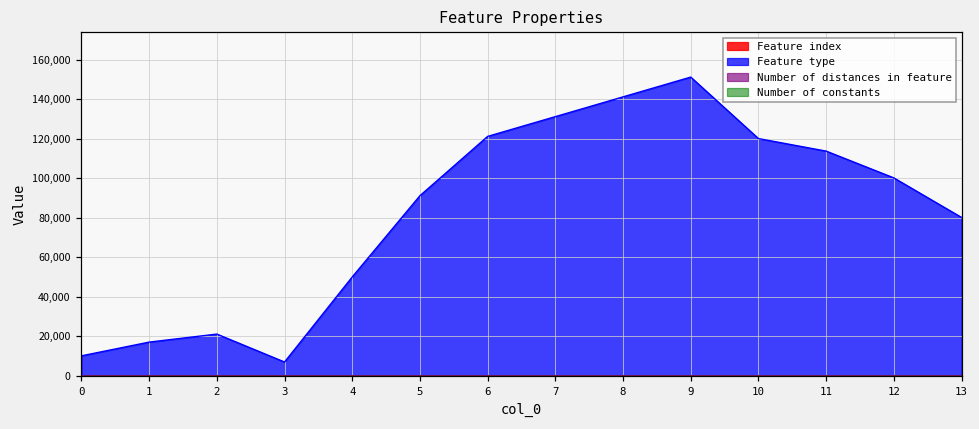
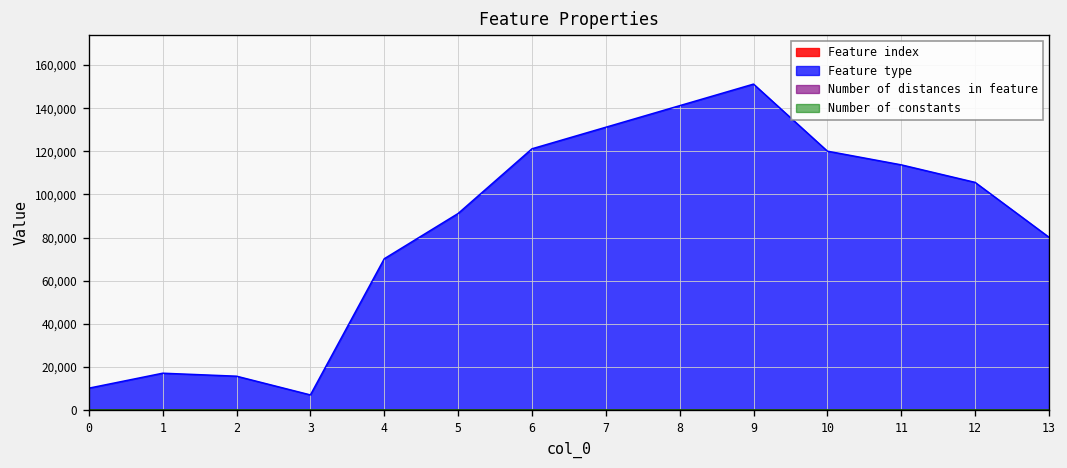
  {
    "Number of constants": {
      "0": "0",
      "1": "0",
      "2": "0",
      "3": "0",
      "4": "0",
      "5": "0",
      "6": "0",
      "7": "0",
      "8": "0",
      "9": "0",
      "10": "0",
      "11": "0",
      "12": "0",
      "13": "0"
    },
    "Feature type": {
      "0": "10,000",
      "1": "17,000",
-     "2": "21,000",
+     "2": "16,000",
      "3": "7,000",
-     "4": "50,000",
+     "4": "70,000",
      "5": "91,000",
      "6": "121,000",
      "7": "131,000",
      "8": "141,000",
      "9": "151,000",
      "10": "120,000",
      "11": "114,000",
-     "12": "100,000",
+     "12": "106,000",
      "13": "80,000"
    }
  }
